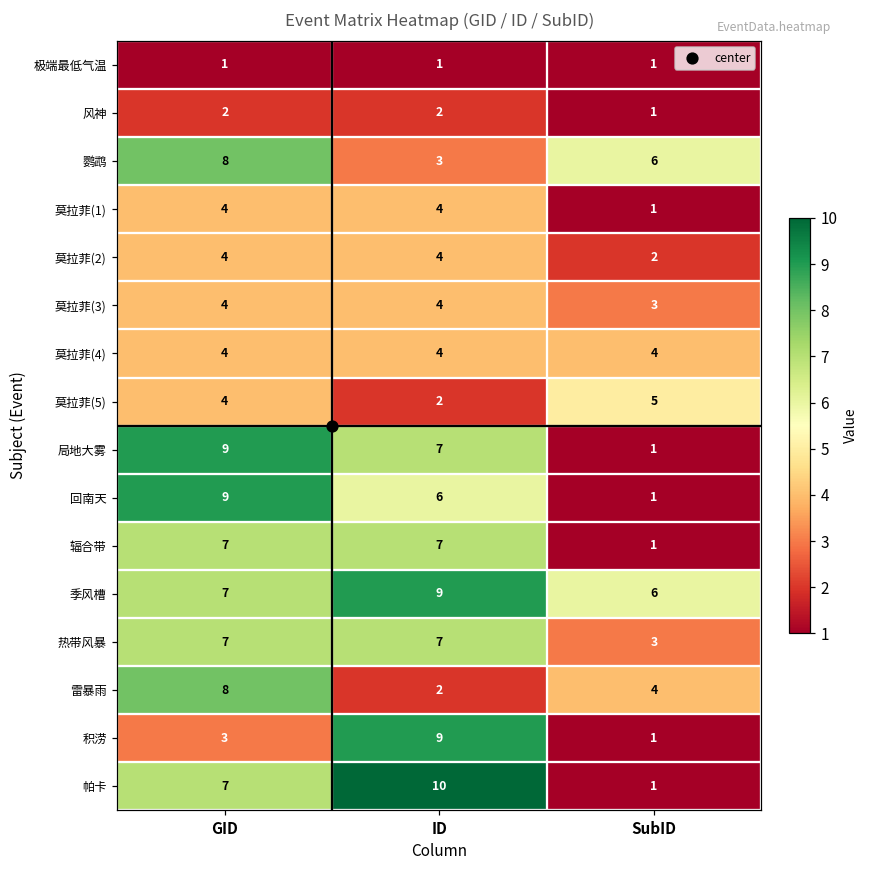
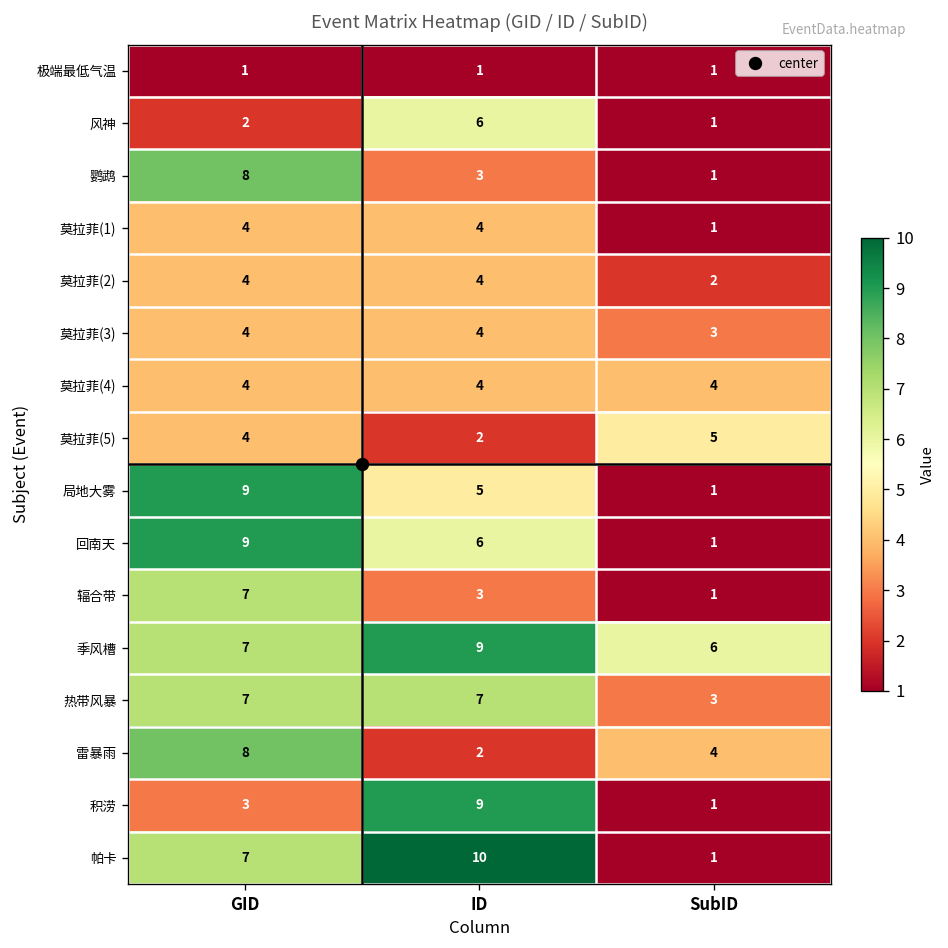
  {
    "极端最低气温": {
      "GID": 1,
      "ID": 1,
      "SubID": 1
    },
    "风神": {
      "GID": 2,
-     "ID": 2,
+     "ID": 6,
      "SubID": 1
    },
    "鹦鹉": {
      "GID": 8,
      "ID": 3,
-     "SubID": 6
+     "SubID": 1
    },
    "莫拉菲(1)": {
      "GID": 4,
      "ID": 4,
      "SubID": 1
    },
    "莫拉菲(2)": {
      "GID": 4,
      "ID": 4,
      "SubID": 2
    },
    "莫拉菲(3)": {
      "GID": 4,
      "ID": 4,
      "SubID": 3
    },
    "莫拉菲(4)": {
      "GID": 4,
      "ID": 4,
      "SubID": 4
    },
    "莫拉菲(5)": {
      "GID": 4,
      "ID": 2,
      "SubID": 5
    },
    "局地大雾": {
      "GID": 9,
-     "ID": 7,
+     "ID": 5,
      "SubID": 1
    },
    "回南天": {
      "GID": 9,
      "ID": 6,
      "SubID": 1
    },
    "辐合带": {
      "GID": 7,
-     "ID": 7,
+     "ID": 3,
      "SubID": 1
    },
    "季风槽": {
      "GID": 7,
      "ID": 9,
      "SubID": 6
    },
    "热带风暴": {
      "GID": 7,
      "ID": 7,
      "SubID": 3
    },
    "雷暴雨": {
      "GID": 8,
      "ID": 2,
      "SubID": 4
    },
    "积涝": {
      "GID": 3,
      "ID": 9,
      "SubID": 1
    },
    "帕卡": {
      "GID": 7,
      "ID": 10,
      "SubID": 1
    }
  }
